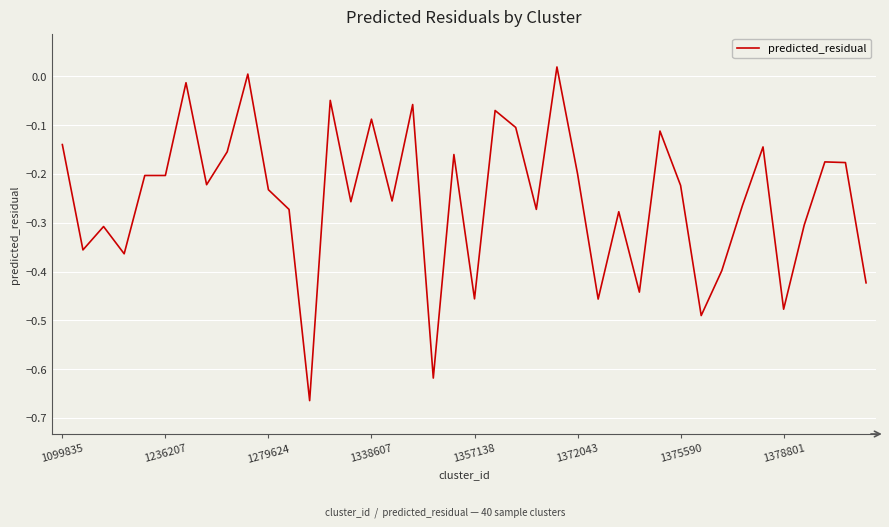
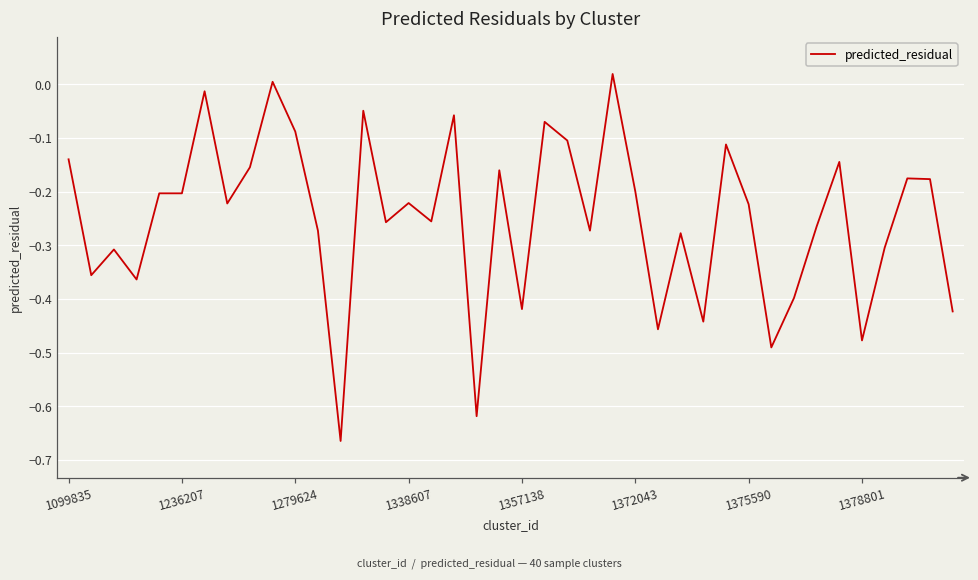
  {
    "1099835": -0.14,
    "1236207": -0.20,
-   "1279624": -0.23,
-   "1338607": -0.09,
-   "1357138": -0.46,
+   "1279624": -0.09,
+   "1338607": -0.22,
+   "1357138": -0.42,
    "1372043": -0.20,
    "1375590": -0.22,
    "1378801": -0.48
  }
